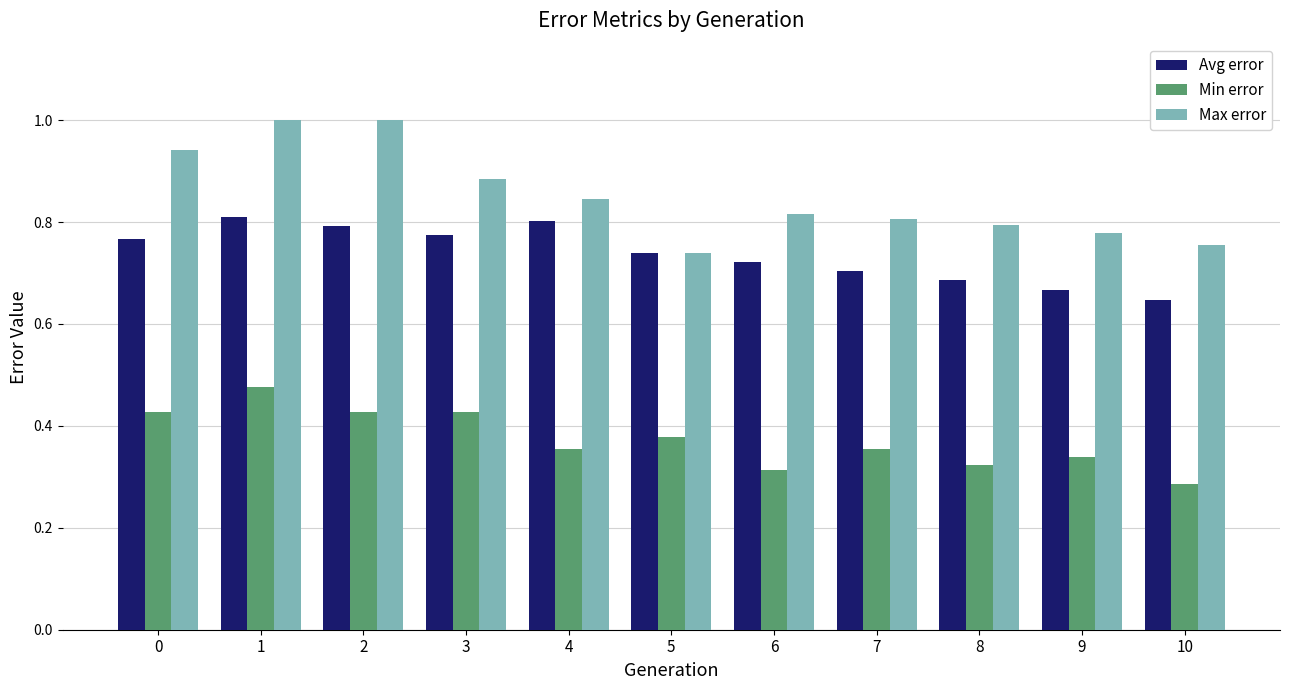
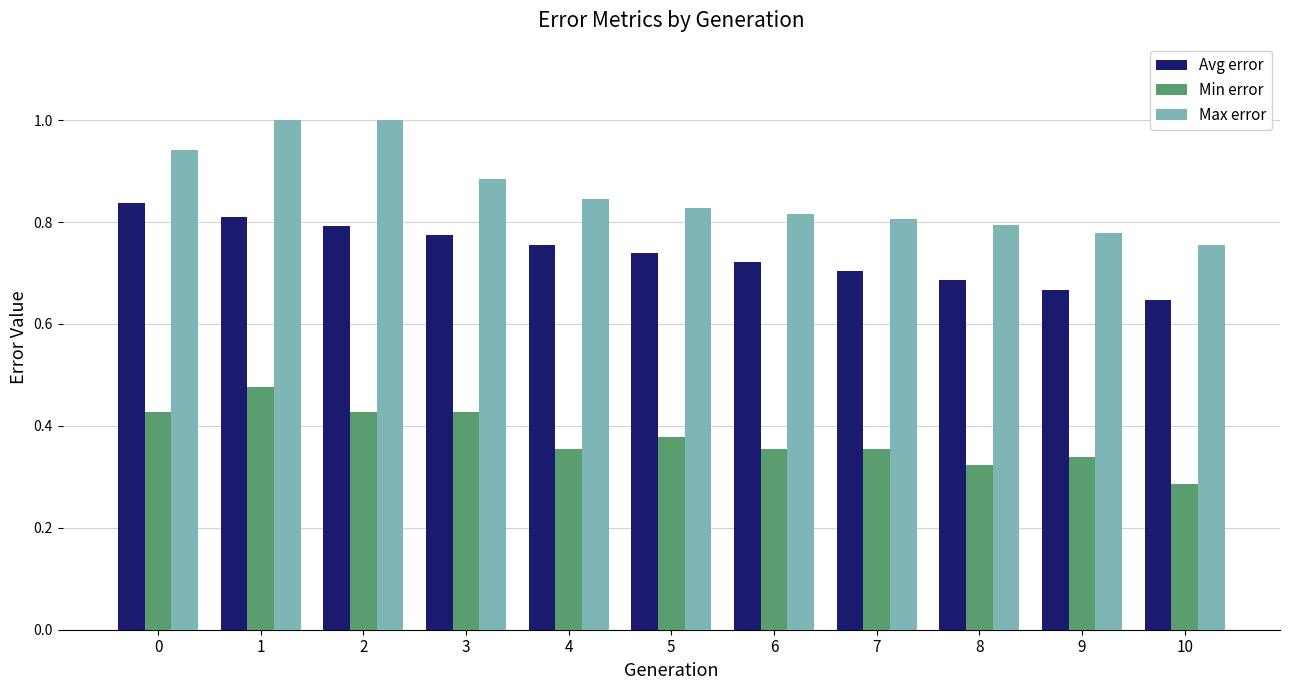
  {
    "Avg error": {
-     "0": 0.77,
+     "0": 0.84,
      "1": 0.81,
      "2": 0.79,
      "3": 0.77,
-     "4": 0.80,
+     "4": 0.76,
      "5": 0.74,
      "6": 0.72,
      "7": 0.70,
      "8": 0.69,
      "9": 0.67,
      "10": 0.65
    },
    "Min error": {
      "0": 0.43,
      "1": 0.48,
      "2": 0.43,
      "3": 0.43,
      "4": 0.35,
      "5": 0.38,
-     "6": 0.31,
+     "6": 0.35,
      "7": 0.35,
      "8": 0.32,
      "9": 0.34,
      "10": 0.29
    },
    "Max error": {
      "0": 0.94,
      "1": 1.00,
      "2": 1.00,
      "3": 0.88,
      "4": 0.84,
-     "5": 0.74,
+     "5": 0.83,
      "6": 0.82,
      "7": 0.81,
      "8": 0.79,
      "9": 0.78,
      "10": 0.75
    }
  }
